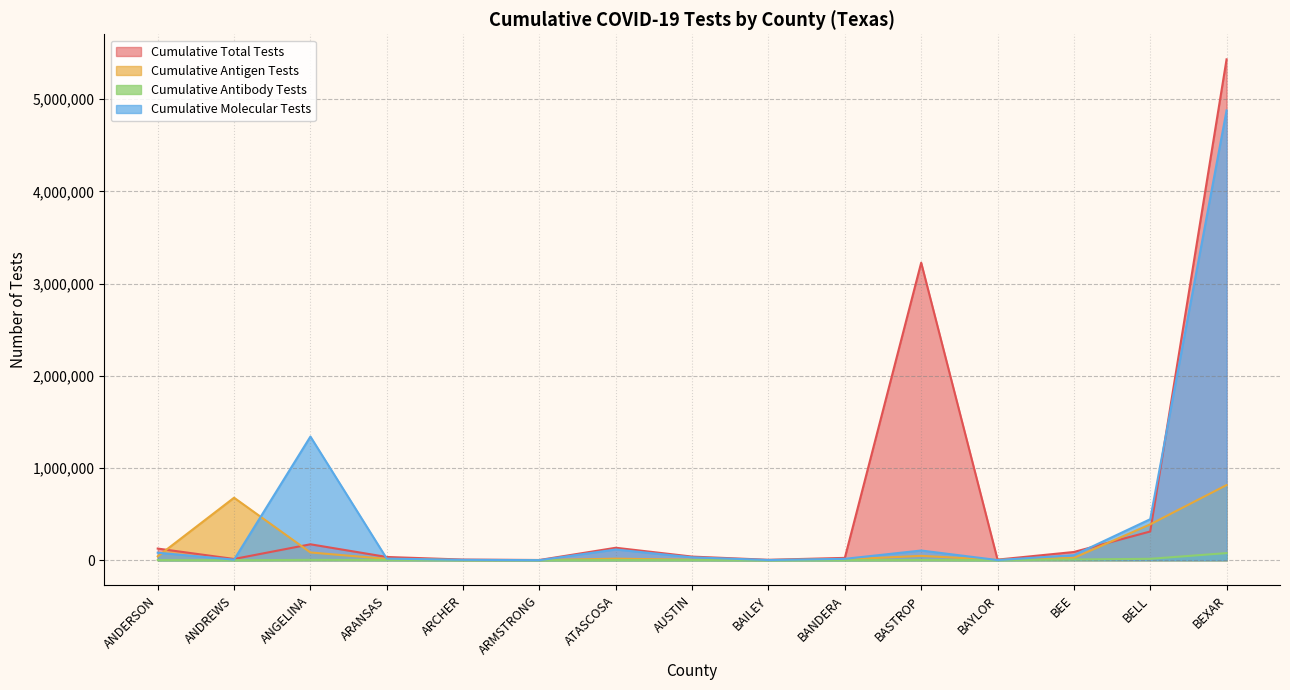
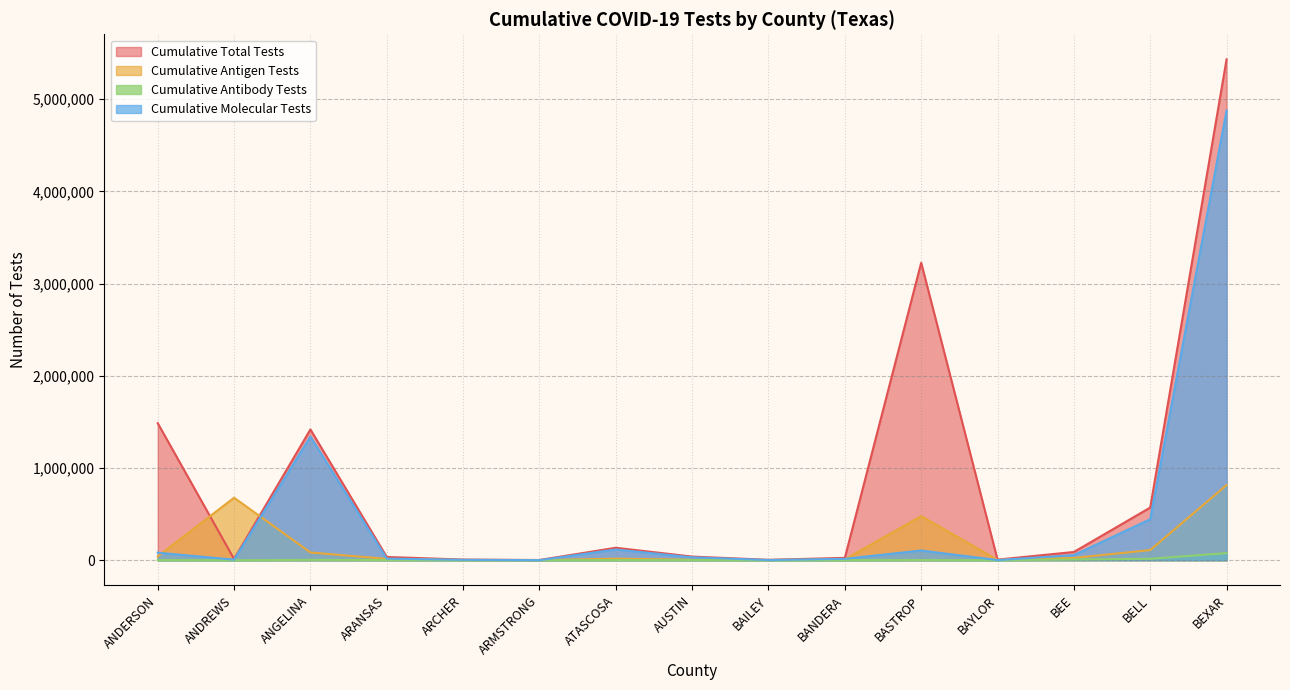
  {
    "Cumulative Total Tests": {
-     "ANDERSON": "100,000",
-     "ANGELINA": "200,000",
+     "ANDERSON": "1,500,000",
+     "ANGELINA": "1,400,000",
      "BASTROP": "3,200,000",
      "BEE": "100,000",
-     "BELL": "300,000",
+     "BELL": "600,000",
      "BEXAR": "5,400,000"
    },
    "Cumulative Antigen Tests": {
      "ANDERSON": "0",
      "ANDREWS": "700,000",
      "ANGELINA": "100,000",
-     "BASTROP": "0",
-     "BELL": "400,000",
+     "BASTROP": "500,000",
+     "BELL": "100,000",
      "BEXAR": "800,000"
    },
    "Cumulative Antibody Tests": {
      "ANDERSON": "0",
      "ANGELINA": "0",
      "BASTROP": "0",
      "BELL": "0",
      "BEXAR": "100,000"
    },
    "Cumulative Molecular Tests": {
      "ANDERSON": "100,000",
      "ANGELINA": "1,300,000",
      "BASTROP": "100,000",
      "BEE": "100,000",
      "BELL": "400,000",
      "BEXAR": "4,900,000"
    }
  }
